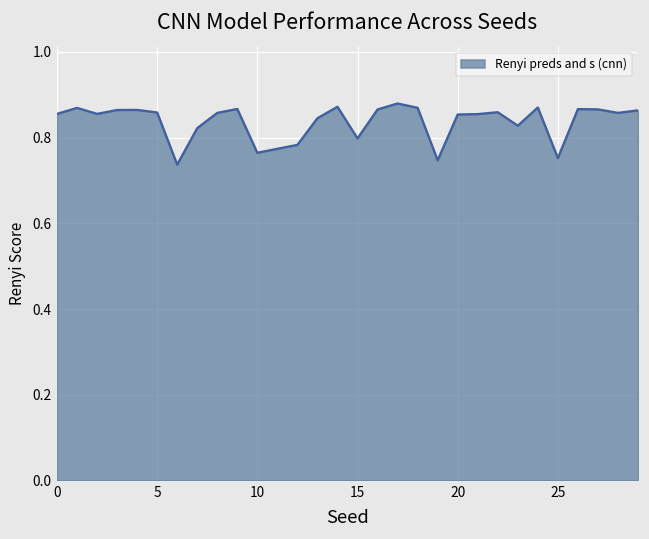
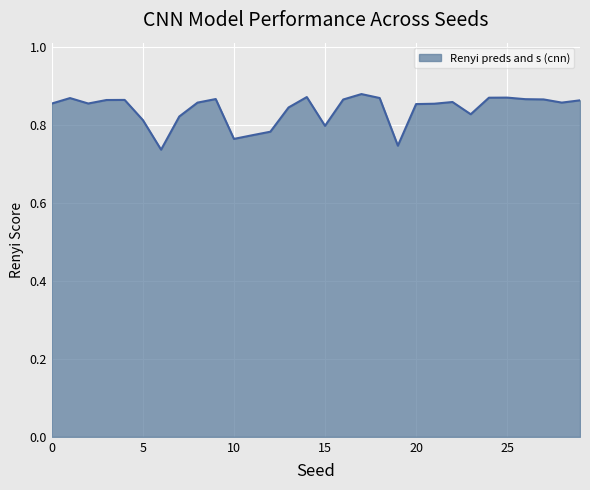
  {
    "0": 0.86,
-   "5": 0.86,
+   "5": 0.81,
    "10": 0.76,
    "15": 0.80,
    "20": 0.85,
-   "25": 0.75
+   "25": 0.87
  }
